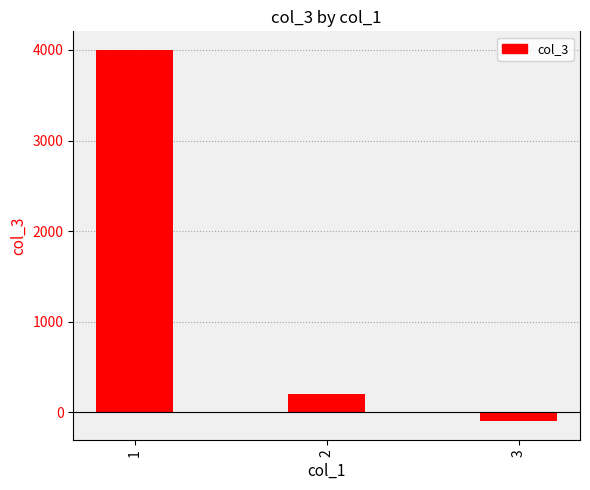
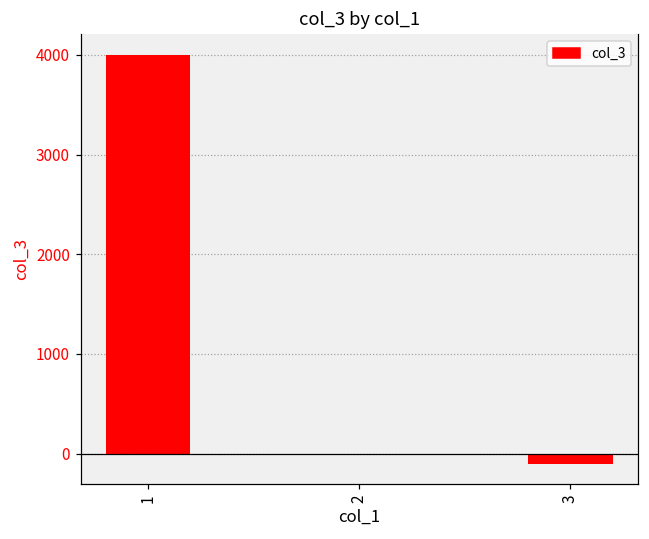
  {
    "1": 4000,
-   "2": 200,
+   "2": 0,
    "3": -100
  }
